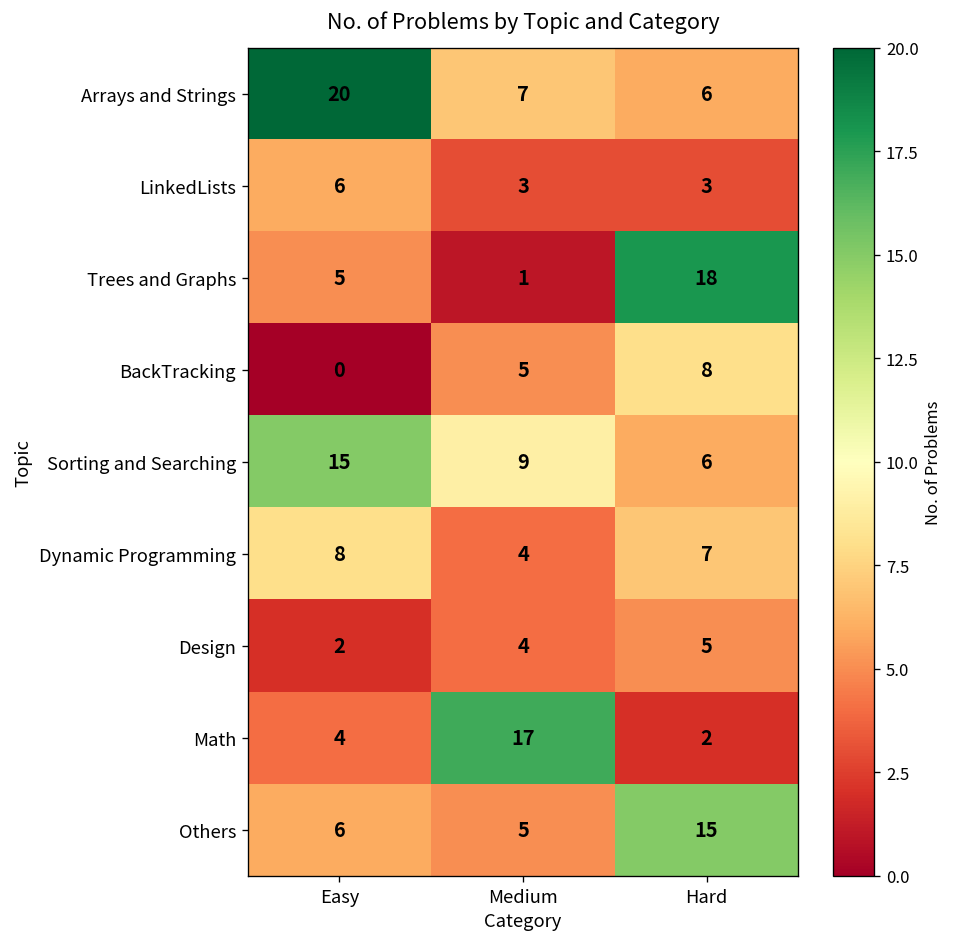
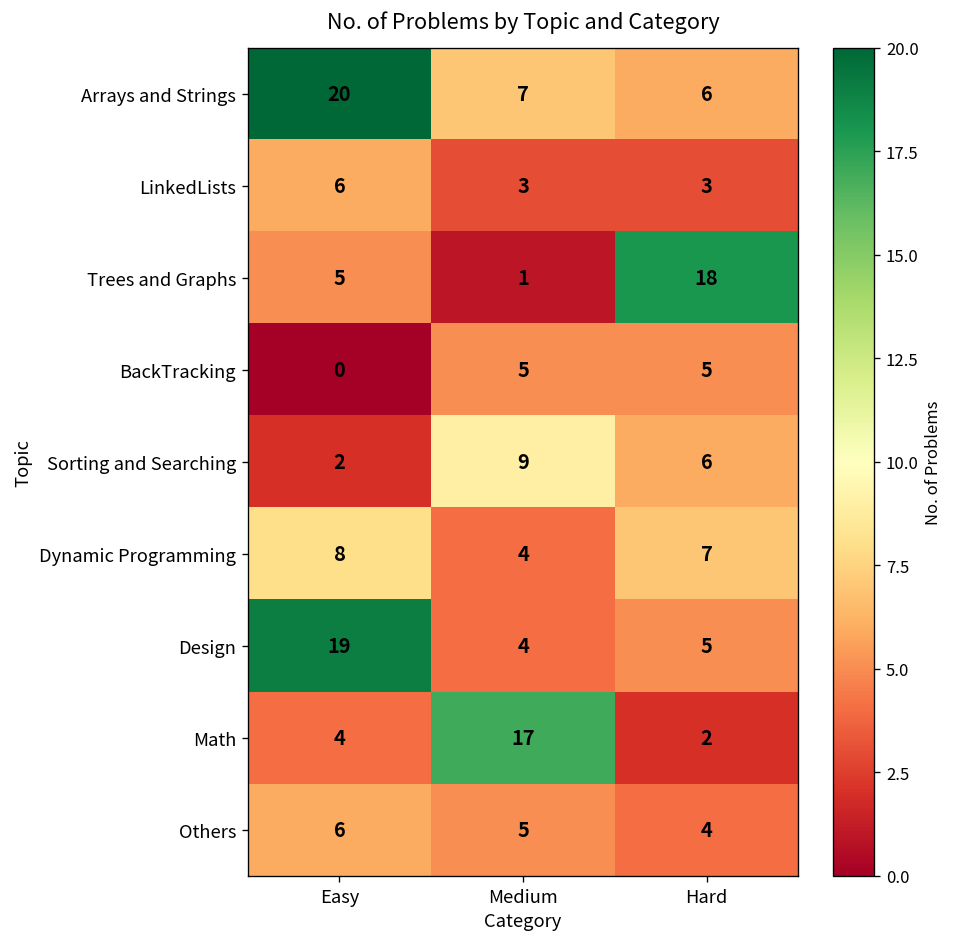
  {
    "Arrays and Strings": {
      "Easy": 20,
      "Medium": 7,
      "Hard": 6
    },
    "LinkedLists": {
      "Easy": 6,
      "Medium": 3,
      "Hard": 3
    },
    "Trees and Graphs": {
      "Easy": 5,
      "Medium": 1,
      "Hard": 18
    },
    "BackTracking": {
      "Easy": 0,
      "Medium": 5,
-     "Hard": 8
+     "Hard": 5
    },
    "Sorting and Searching": {
-     "Easy": 15,
+     "Easy": 2,
      "Medium": 9,
      "Hard": 6
    },
    "Dynamic Programming": {
      "Easy": 8,
      "Medium": 4,
      "Hard": 7
    },
    "Design": {
-     "Easy": 2,
+     "Easy": 19,
      "Medium": 4,
      "Hard": 5
    },
    "Math": {
      "Easy": 4,
      "Medium": 17,
      "Hard": 2
    },
    "Others": {
      "Easy": 6,
      "Medium": 5,
-     "Hard": 15
+     "Hard": 4
    }
  }
